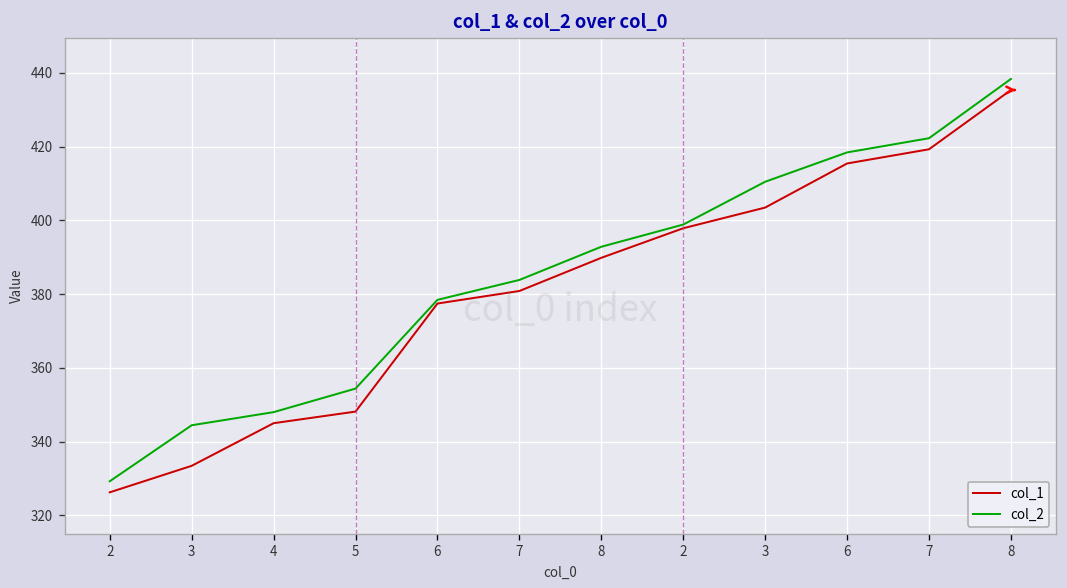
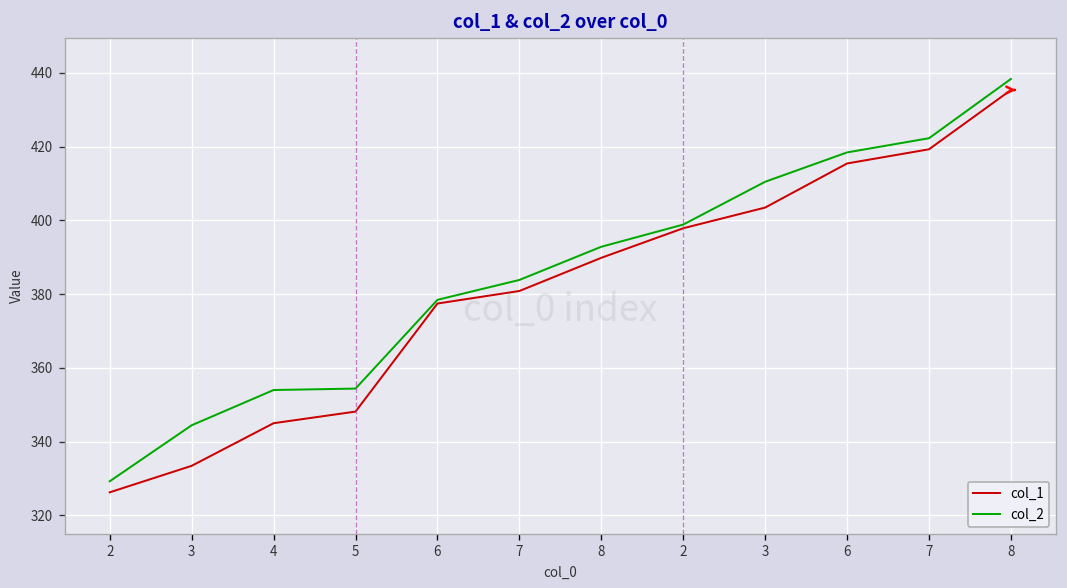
  {
    "col_1": {
      "4": 345,
      "5": 348
    },
    "col_2": {
-     "4": 348,
+     "4": 354,
      "5": 354
    }
  }
